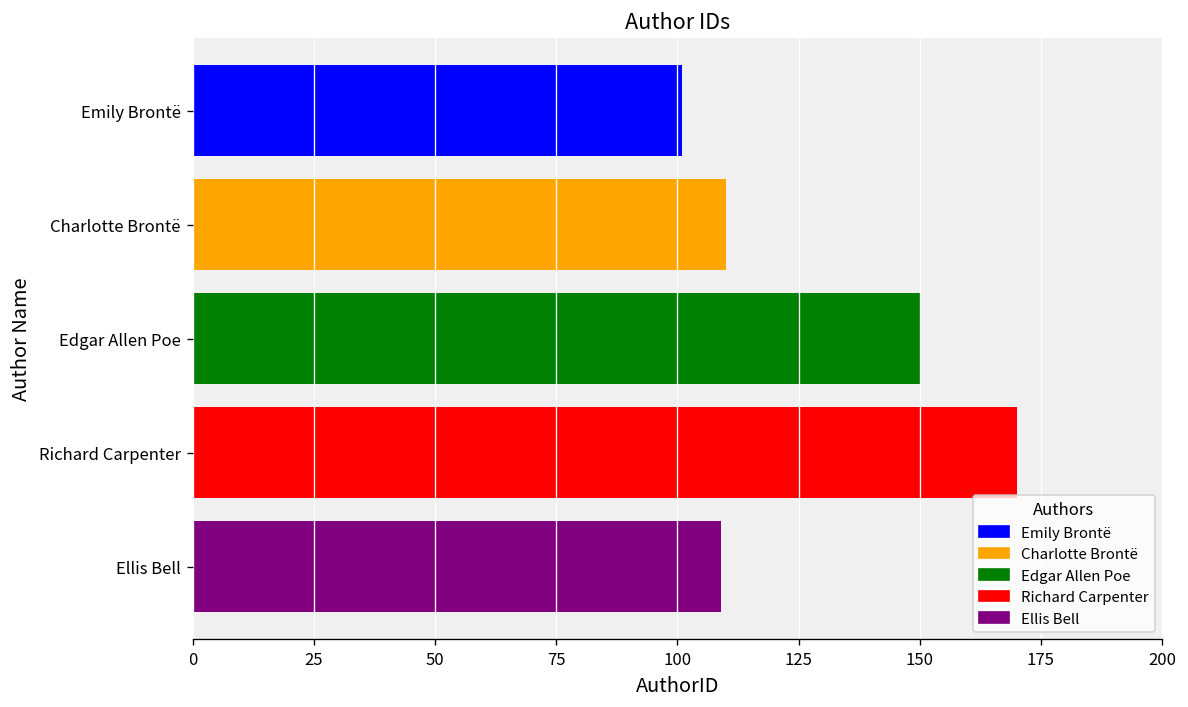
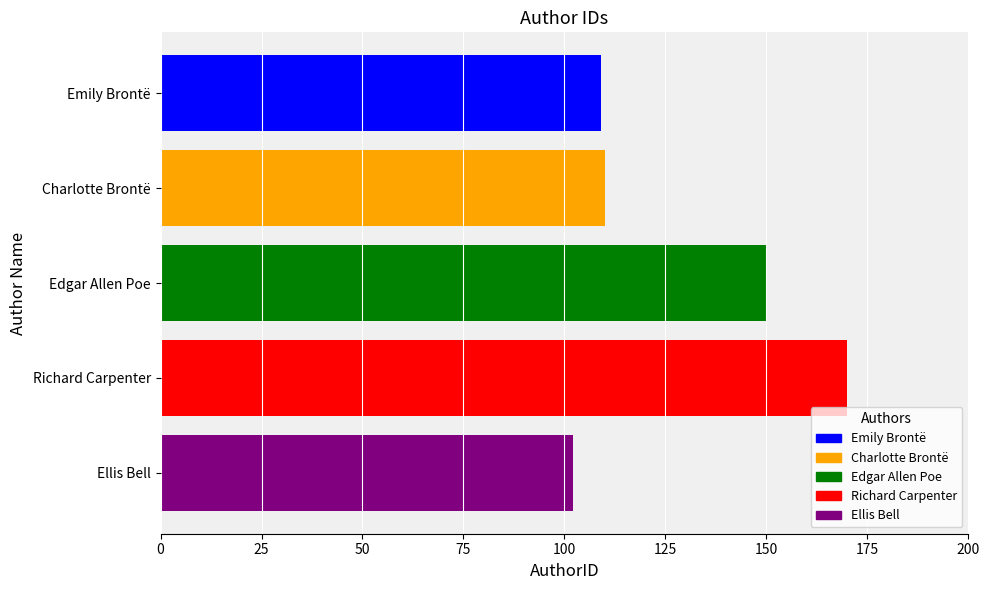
  {
-   "Emily Brontë": 101,
+   "Emily Brontë": 109,
    "Charlotte Brontë": 110,
    "Edgar Allen Poe": 150,
    "Richard Carpenter": 170,
-   "Ellis Bell": 109
+   "Ellis Bell": 102
  }
